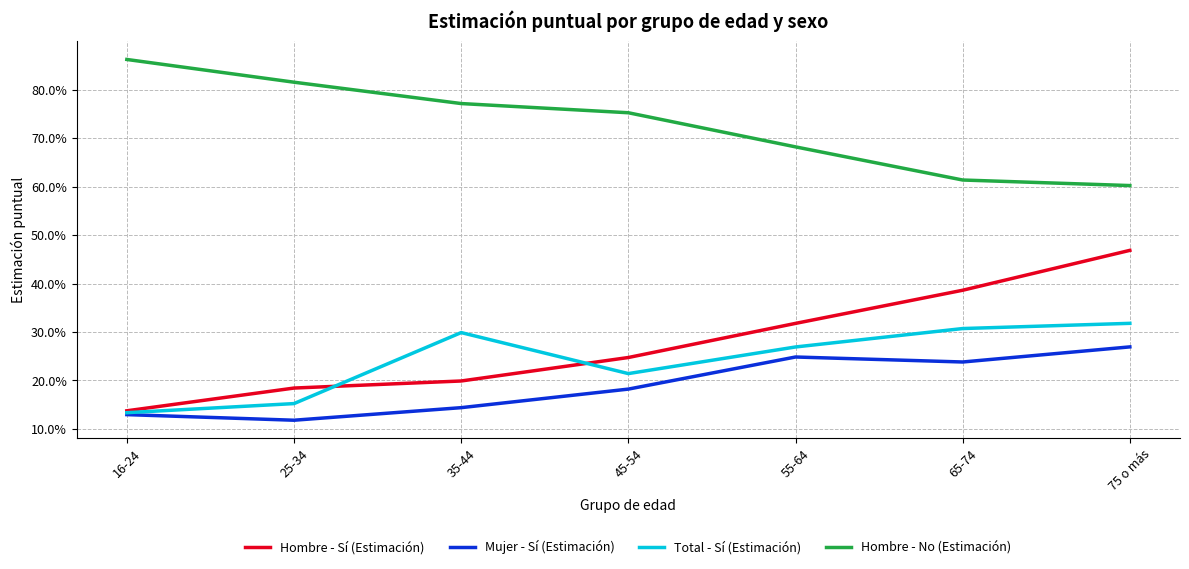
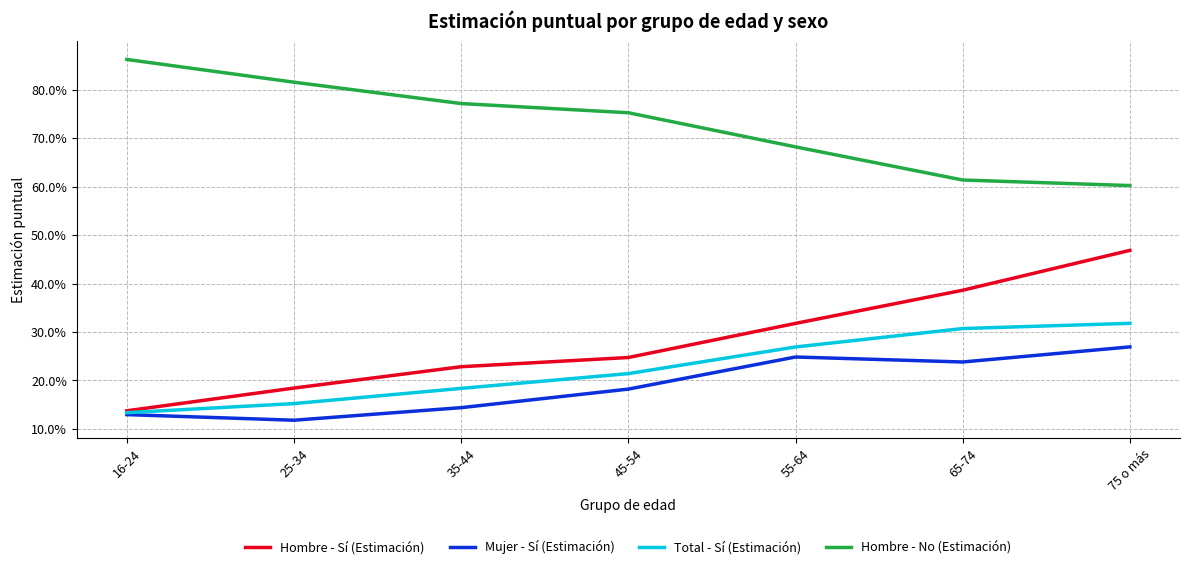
  {
    "Hombre - Sí (Estimación)": {
      "25-34": "18%",
-     "35-44": "20%",
+     "35-44": "23%",
      "45-54": "25%",
      "55-64": "32%",
      "65-74": "39%",
      "75 o más": "47%"
    },
    "Mujer - Sí (Estimación)": {
      "25-34": "12%",
      "35-44": "14%",
      "45-54": "18%",
      "55-64": "25%",
      "65-74": "24%",
      "75 o más": "27%"
    },
    "Total - Sí (Estimación)": {
      "25-34": "15%",
-     "35-44": "30%",
+     "35-44": "18%",
      "45-54": "21%",
      "55-64": "27%",
      "65-74": "31%",
      "75 o más": "32%"
    },
    "Hombre - No (Estimación)": {
      "16-24": "86%",
      "25-34": "82%",
      "35-44": "77%",
      "45-54": "75%",
      "55-64": "68%",
      "65-74": "61%",
      "75 o más": "60%"
    }
  }
